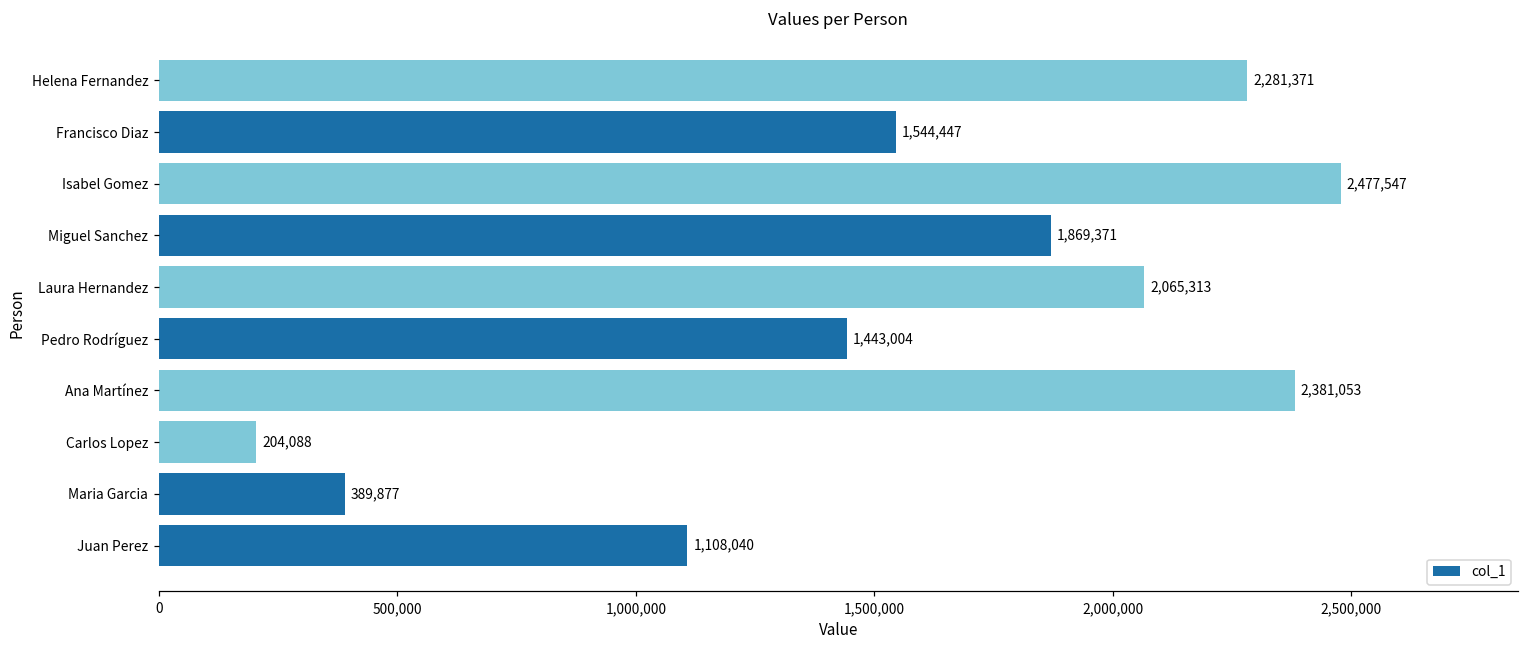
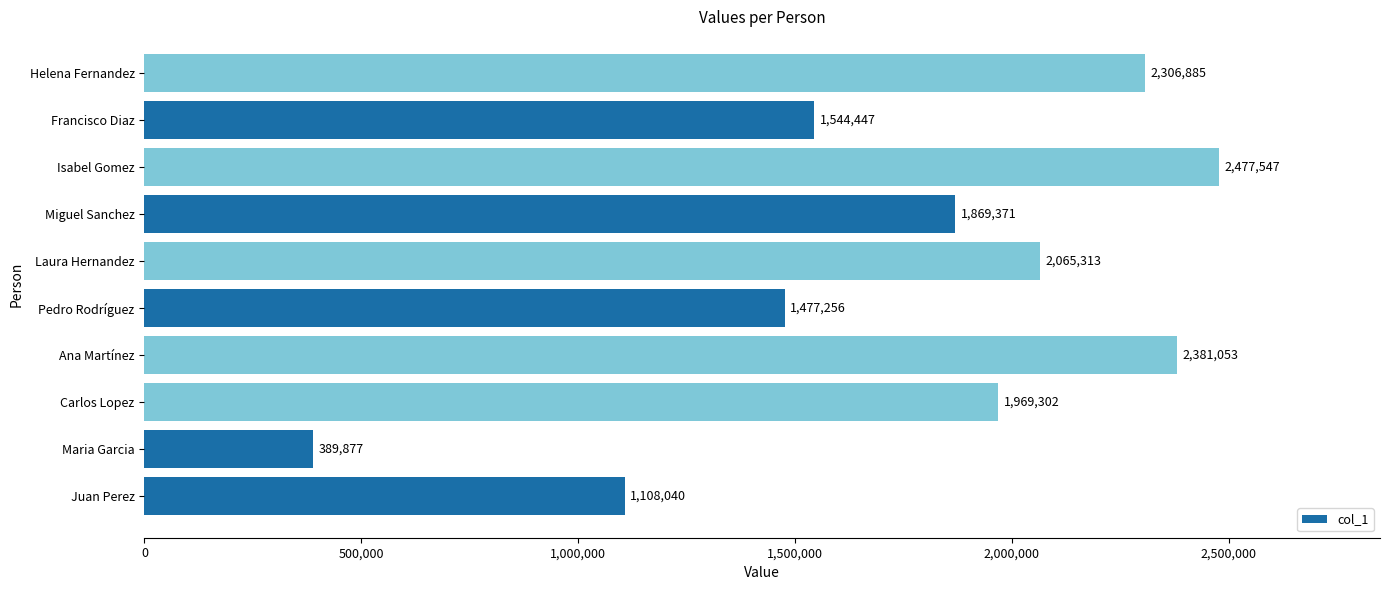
  {
-   "Helena Fernandez": "2,281,371",
+   "Helena Fernandez": "2,306,885",
    "Francisco Diaz": "1,544,447",
    "Isabel Gomez": "2,477,547",
    "Miguel Sanchez": "1,869,371",
    "Laura Hernandez": "2,065,313",
-   "Pedro Rodríguez": "1,443,004",
+   "Pedro Rodríguez": "1,477,256",
    "Ana Martínez": "2,381,053",
-   "Carlos Lopez": "204,088",
+   "Carlos Lopez": "1,969,302",
    "Maria Garcia": "389,877",
    "Juan Perez": "1,108,040"
  }
